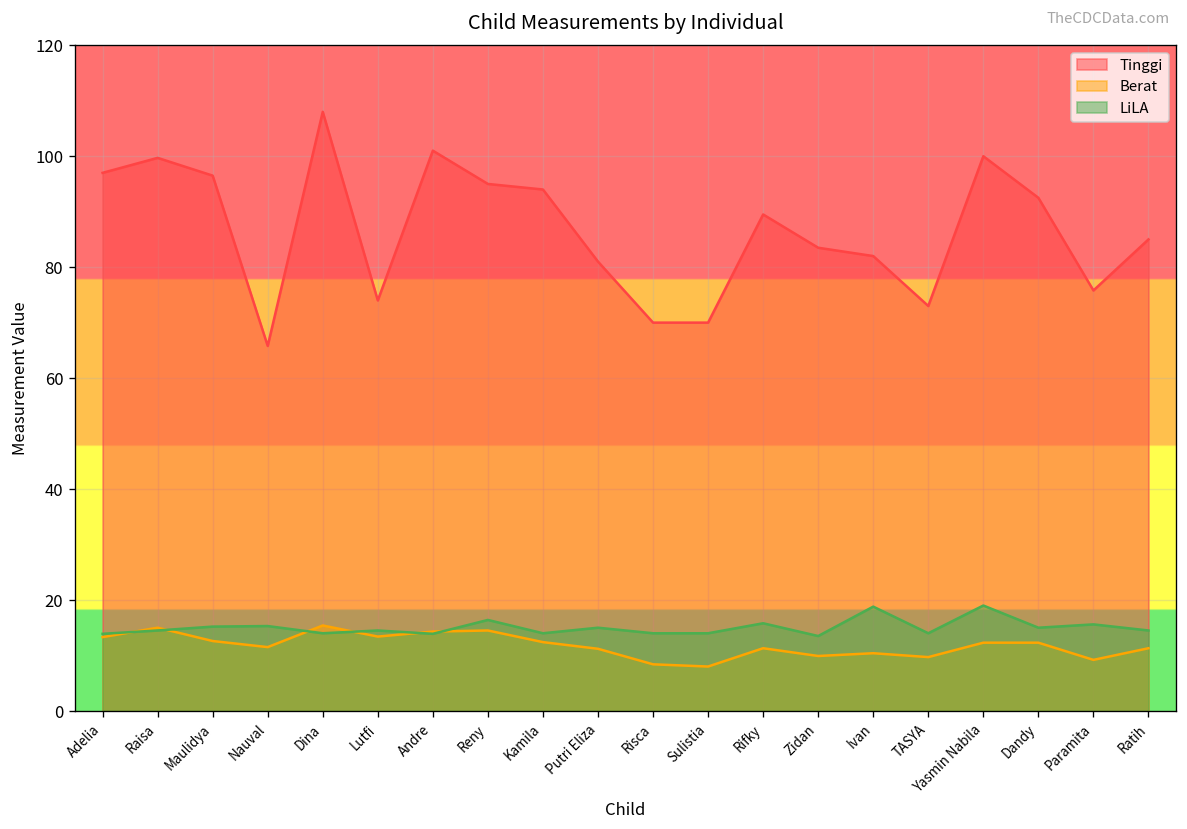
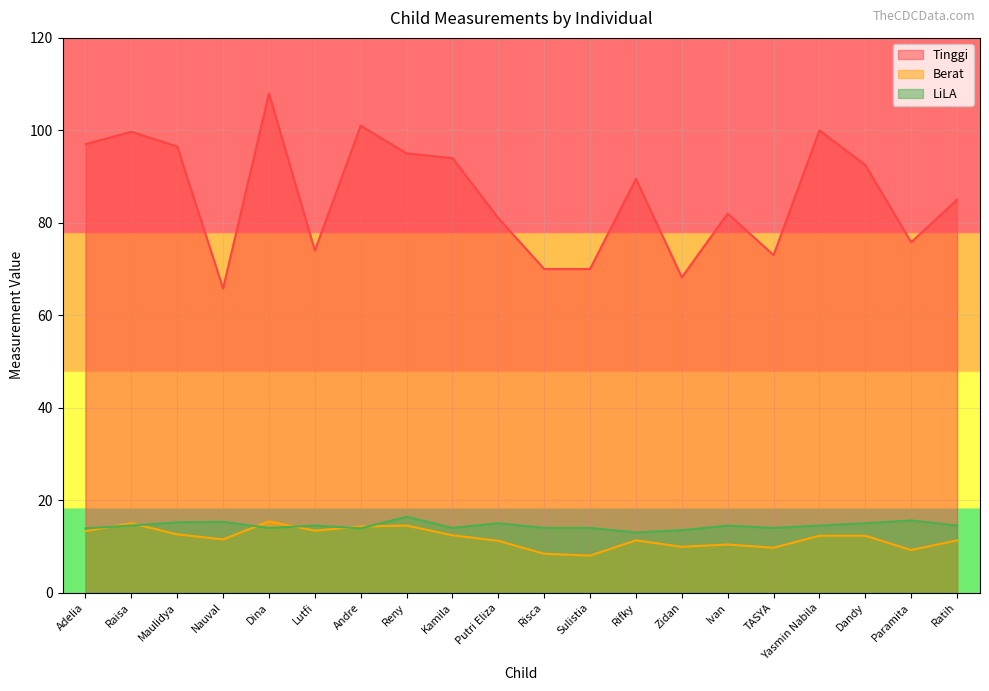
  {
    "Tinggi": {
      "Adelia": 97,
      "Raisa": 100,
      "Maulidya": 97,
      "Nauval": 66,
      "Dina": 108,
      "Lutfi": 74,
      "Andre": 101,
      "Reny": 95,
      "Kamila": 94,
      "Putri Eliza": 81,
      "Risca": 70,
      "Sulistia": 70,
      "Rifky": 90,
-     "Zidan": 84,
+     "Zidan": 68,
      "Ivan": 82,
      "TASYA": 73,
      "Yasmin Nabila": 100,
      "Dandy": 93,
      "Paramita": 76,
      "Ratih": 85
    },
    "Berat": {
      "Adelia": 13,
      "Maulidya": 13,
      "Nauval": 12,
      "Dina": 15,
      "Lutfi": 13,
      "Reny": 15,
      "Kamila": 12,
      "Putri Eliza": 11,
      "Risca": 8,
      "Sulistia": 8,
      "Rifky": 11,
      "Zidan": 10,
      "Ivan": 10,
      "TASYA": 10,
      "Yasmin Nabila": 12,
      "Dandy": 12,
      "Paramita": 9,
      "Ratih": 11
    },
    "LiLA": {
      "Adelia": 14,
      "Maulidya": 15,
      "Nauval": 15,
      "Dina": 14,
      "Lutfi": 15,
      "Reny": 16,
      "Kamila": 14,
      "Putri Eliza": 15,
      "Risca": 14,
      "Sulistia": 14,
-     "Rifky": 16,
+     "Rifky": 13,
      "Zidan": 14,
-     "Ivan": 19,
+     "Ivan": 15,
      "TASYA": 14,
-     "Yasmin Nabila": 19,
+     "Yasmin Nabila": 15,
      "Dandy": 15,
      "Paramita": 16,
      "Ratih": 15
    }
  }
